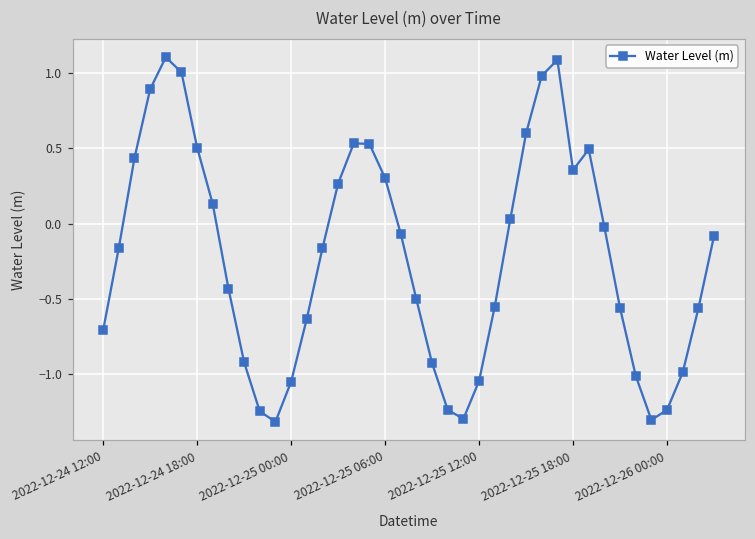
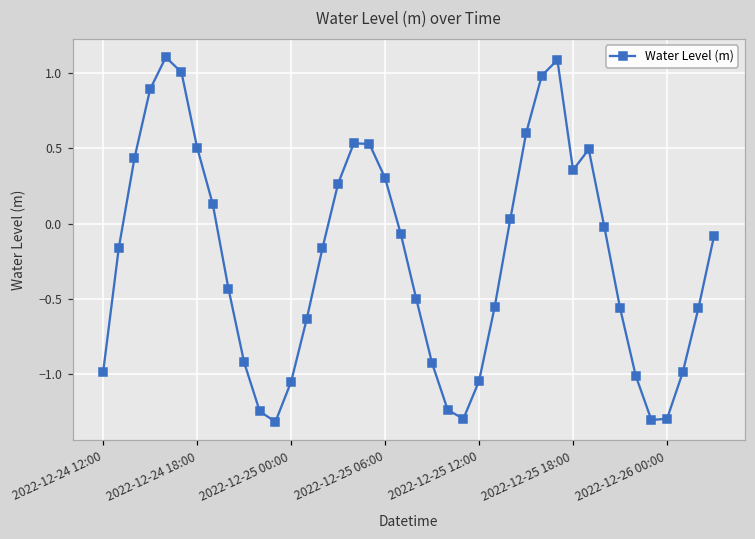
  {
-   "2022-12-24 12:00": -0.71,
+   "2022-12-24 12:00": -0.99,
    "2022-12-24 18:00": 0.51,
    "2022-12-25 00:00": -1.05,
    "2022-12-25 06:00": 0.30,
    "2022-12-25 12:00": -1.05,
    "2022-12-25 18:00": 0.36,
-   "2022-12-26 00:00": -1.24
+   "2022-12-26 00:00": -1.30
  }
